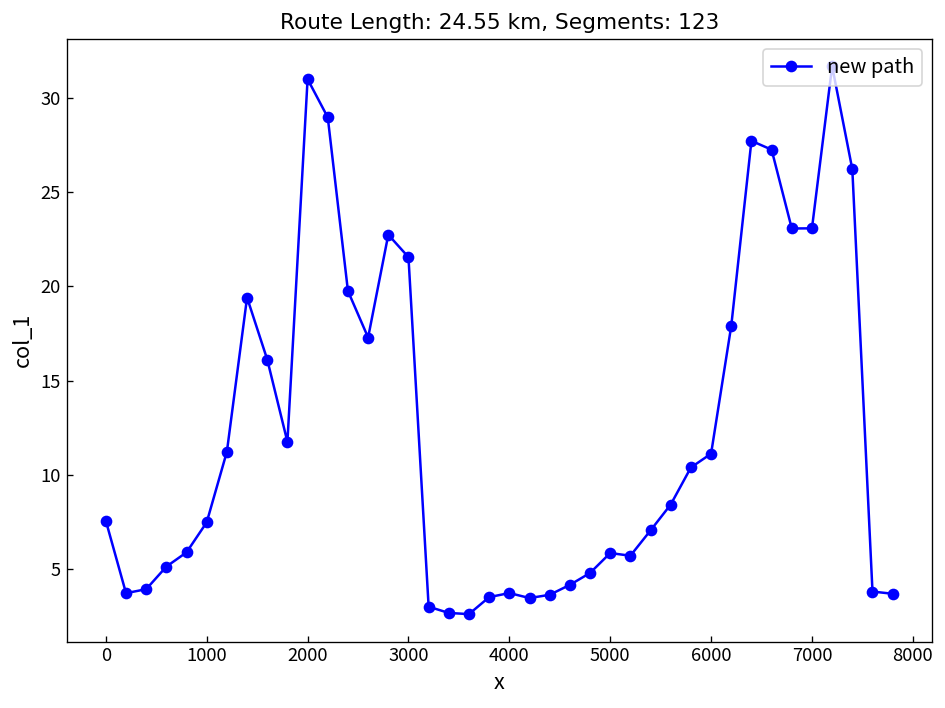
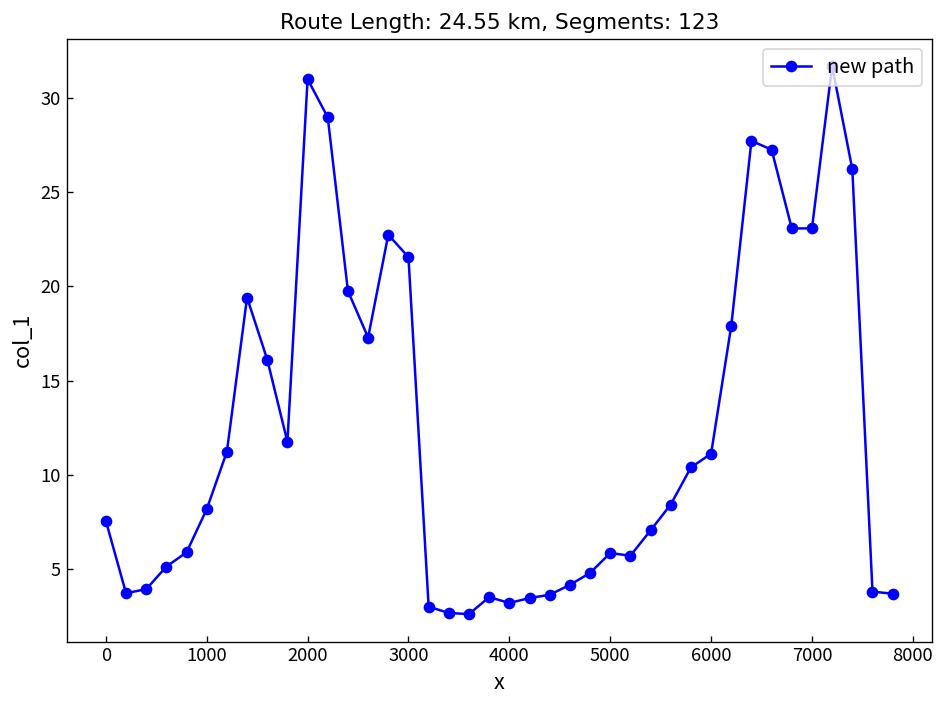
  {
    "0": 7.6,
-   "1000": 7.5,
+   "1000": 8.2,
    "2000": 31.0,
    "3000": 21.6,
-   "4000": 3.7,
+   "4000": 3.2,
    "5000": 5.8,
    "6000": 11.1,
    "7000": 23.1
  }
